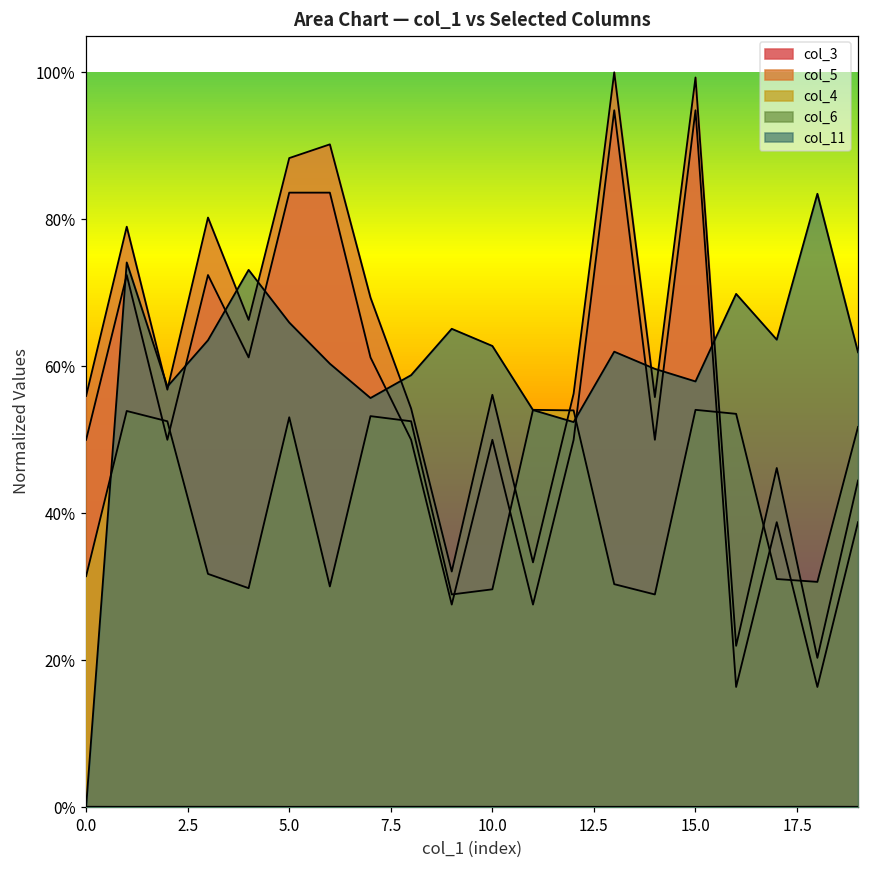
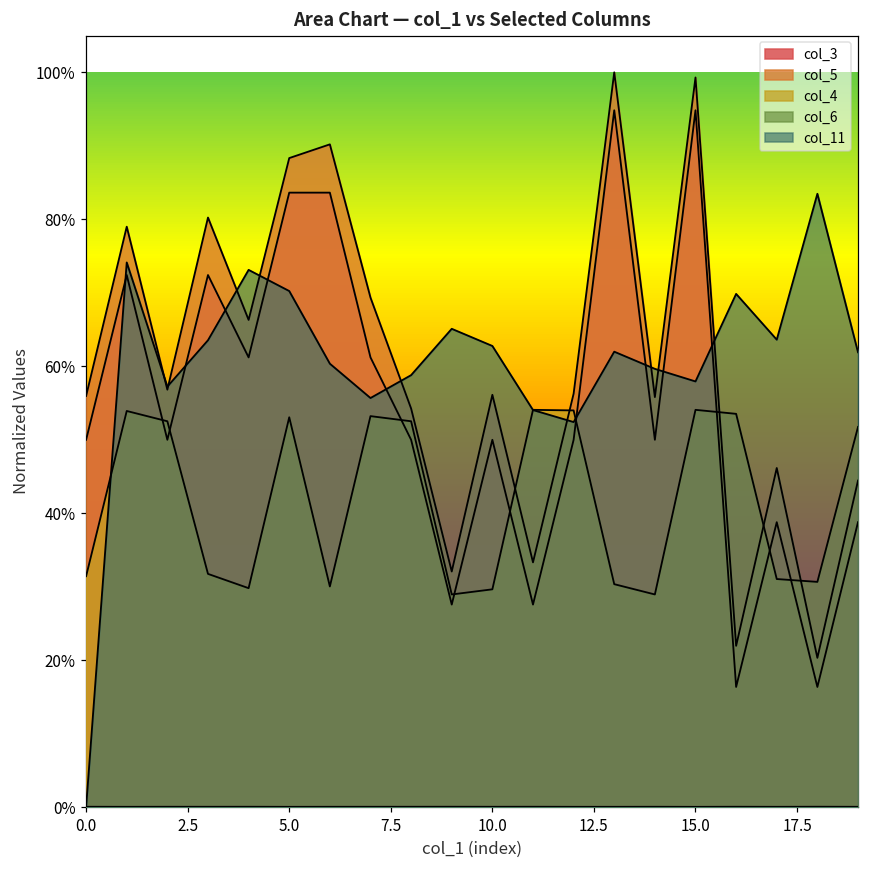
  {
    "col_6": {
      "5.0": "0%",
      "10.0": "0%",
      "15.0": "0%"
    },
    "col_11": {
-     "5.0": "66%",
+     "5.0": "70%",
      "10.0": "63%",
      "15.0": "58%"
    }
  }
